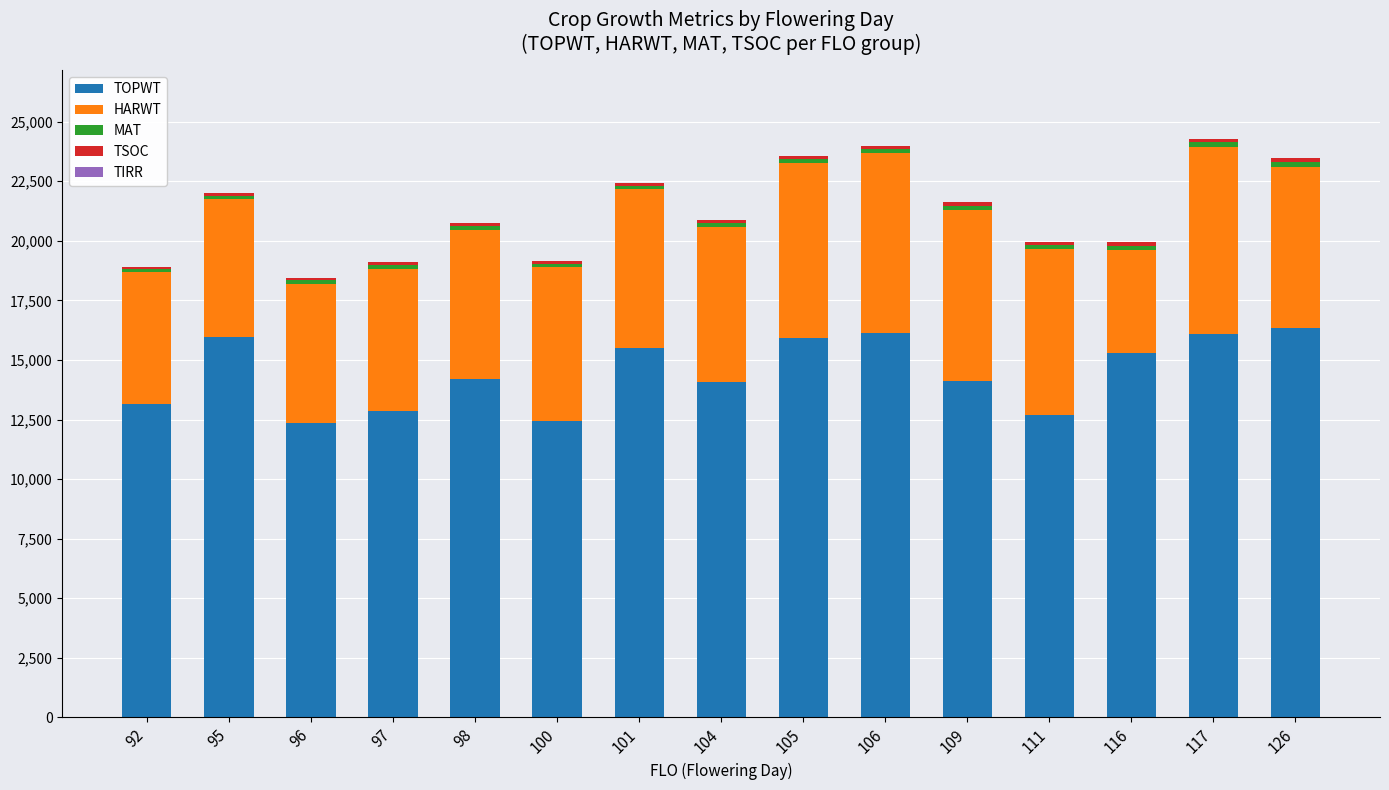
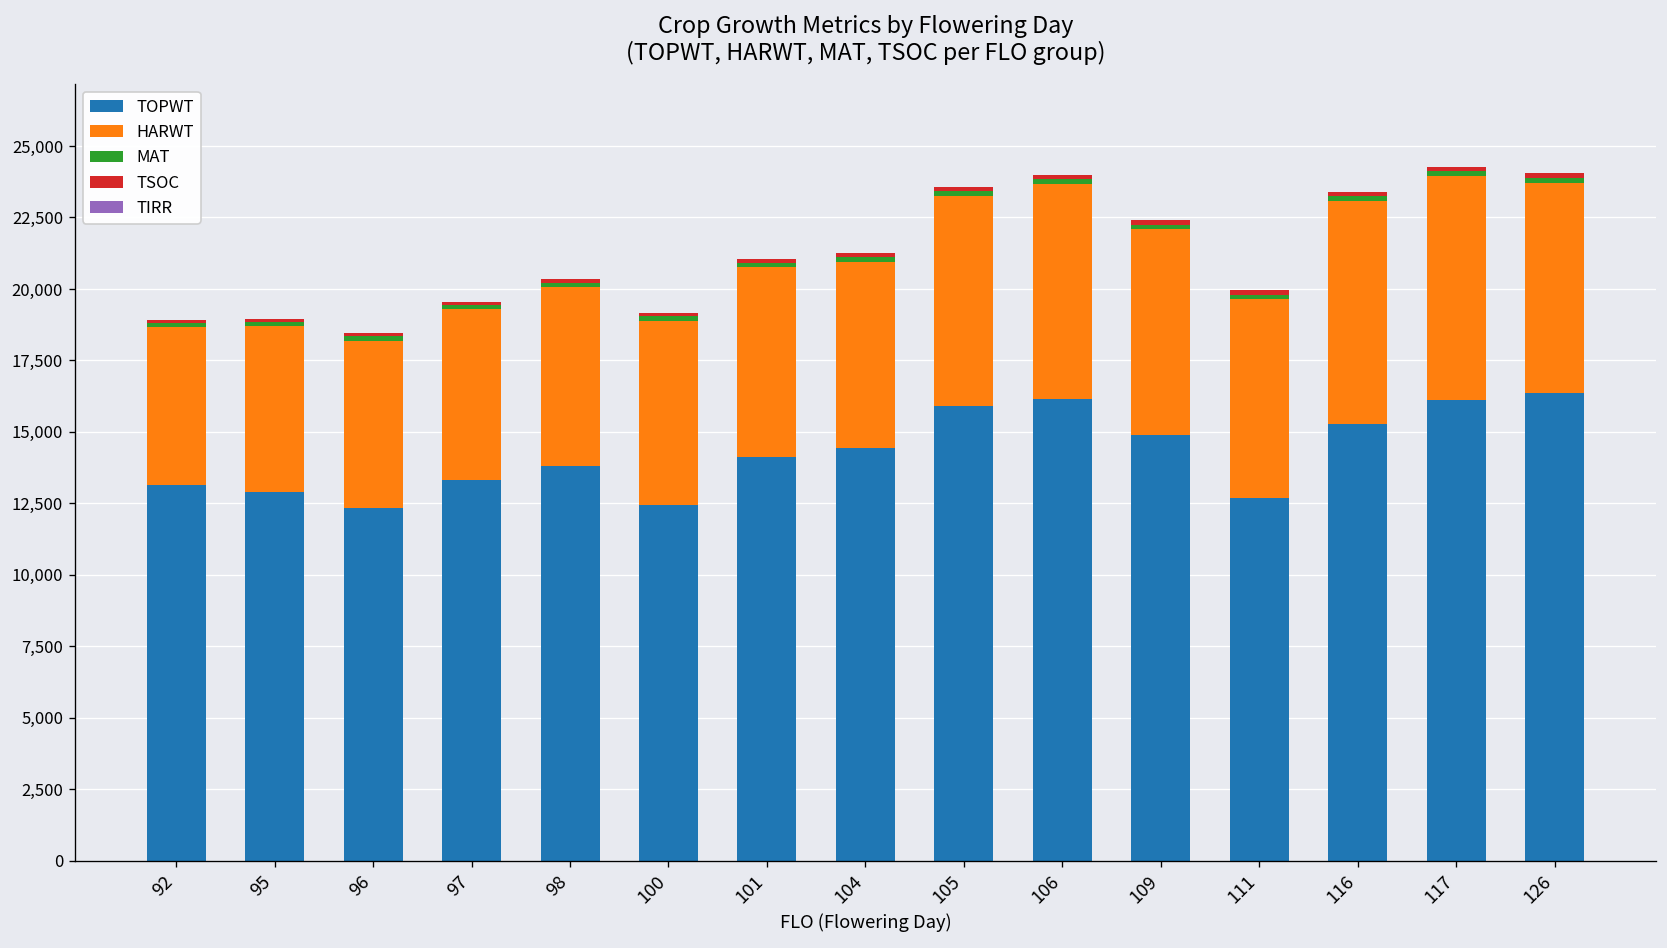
  {
    "TOPWT": {
      "92": "13,200",
-     "95": "16,000",
+     "95": "12,900",
      "96": "12,400",
-     "97": "12,900",
-     "98": "14,200",
+     "97": "13,300",
+     "98": "13,800",
      "100": "12,400",
-     "101": "15,500",
-     "104": "14,100",
+     "101": "14,100",
+     "104": "14,400",
      "105": "15,900",
      "106": "16,100",
-     "109": "14,100",
+     "109": "14,900",
      "111": "12,700",
      "116": "15,300",
      "117": "16,100",
      "126": "16,400"
    },
    "HARWT": {
      "92": "5,500",
      "95": "5,800",
      "96": "5,800",
      "97": "6,000",
      "98": "6,300",
      "100": "6,400",
      "101": "6,600",
      "104": "6,500",
      "105": "7,300",
      "106": "7,500",
      "109": "7,200",
      "111": "6,900",
-     "116": "4,300",
+     "116": "7,800",
      "117": "7,800",
-     "126": "6,800"
+     "126": "7,300"
    },
    "MAT": {
      "92": "100",
      "95": "100",
      "96": "100",
      "97": "100",
      "98": "100",
      "100": "200",
      "101": "200",
      "104": "200",
      "105": "200",
      "106": "200",
      "109": "200",
      "111": "200",
      "116": "200",
      "117": "200",
      "126": "200"
    },
    "TIRR": {
      "92": "0",
      "95": "0"
    }
  }
